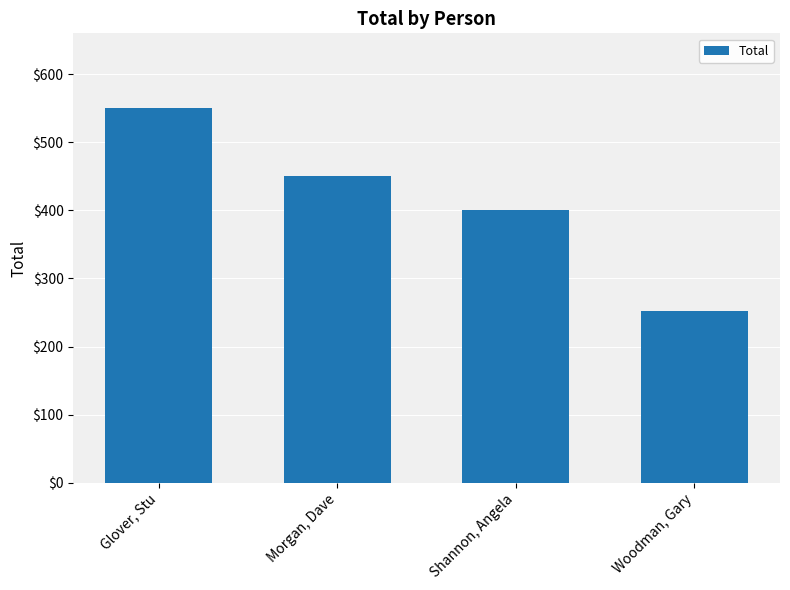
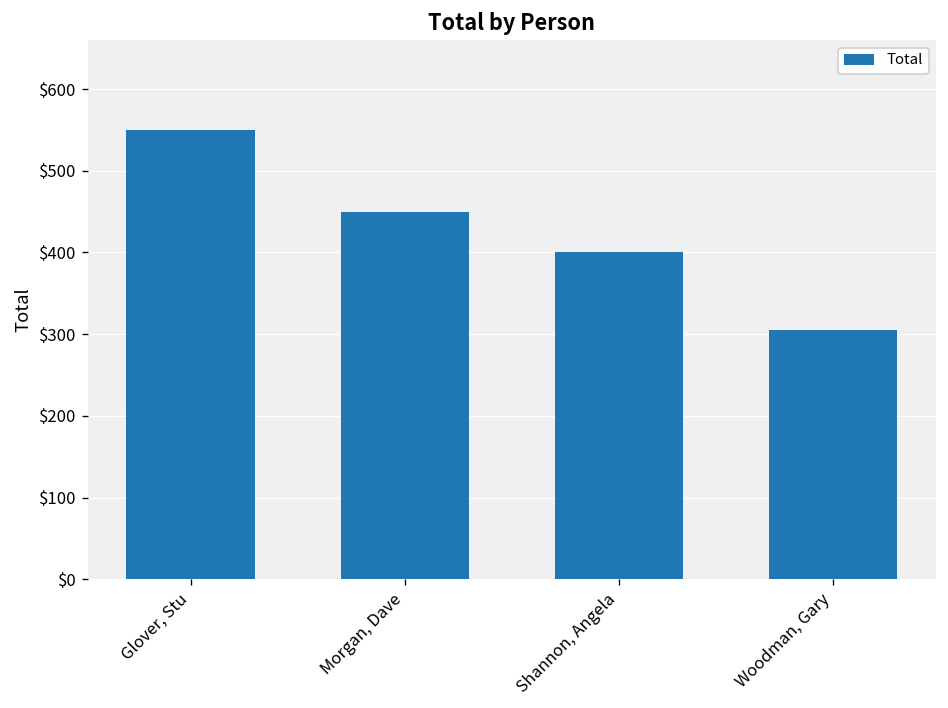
  {
    "Glover, Stu": "$550",
    "Morgan, Dave": "$450",
    "Shannon, Angela": "$400",
-   "Woodman, Gary": "$250"
+   "Woodman, Gary": "$310"
  }
